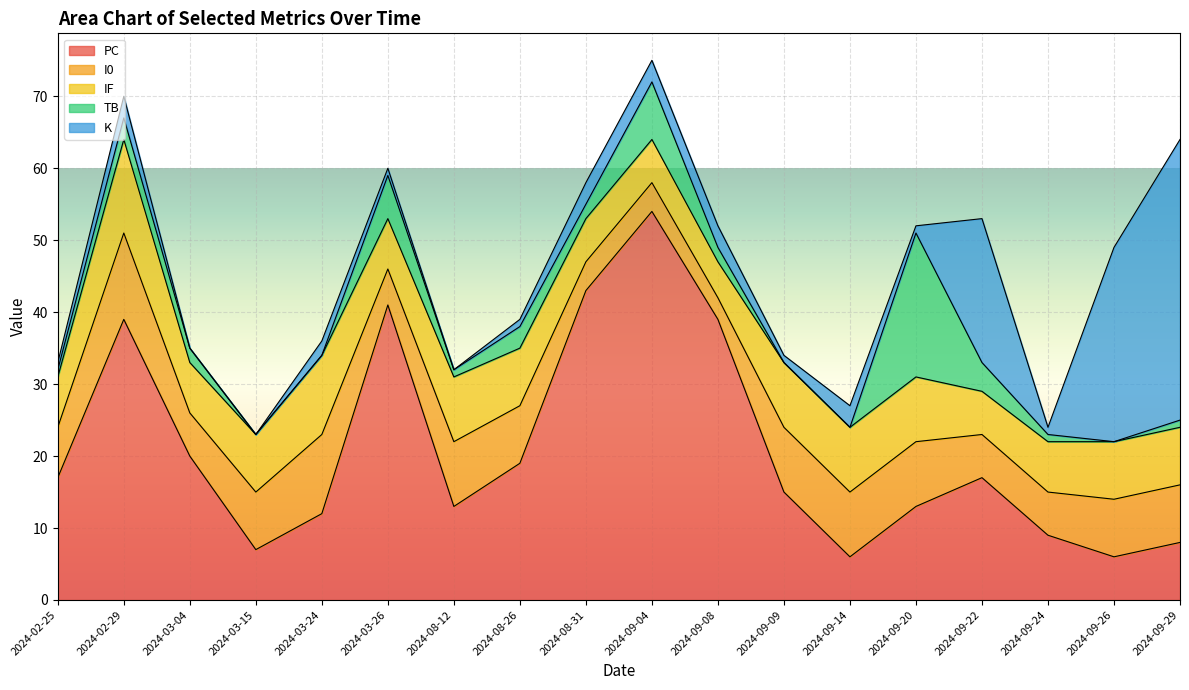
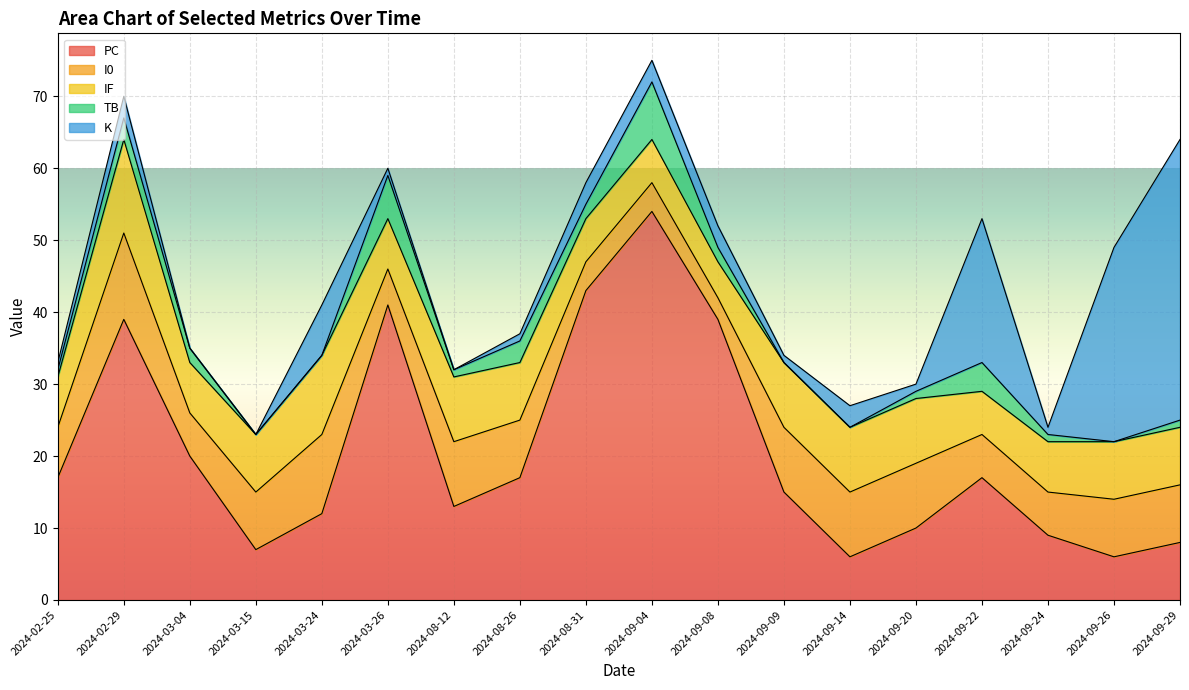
  {
    "PC": {
      "2024-02-25": 17,
      "2024-02-29": 39,
      "2024-03-04": 20,
      "2024-03-15": 7,
      "2024-03-24": 12,
      "2024-03-26": 41,
      "2024-08-12": 13,
-     "2024-08-26": 19,
+     "2024-08-26": 17,
      "2024-08-31": 43,
      "2024-09-04": 54,
      "2024-09-08": 39,
      "2024-09-09": 15,
      "2024-09-14": 6,
-     "2024-09-20": 13,
+     "2024-09-20": 10,
      "2024-09-22": 17,
      "2024-09-24": 9,
      "2024-09-26": 6,
      "2024-09-29": 8
    },
    "TB": {
      "2024-02-25": 1,
      "2024-03-26": 6,
      "2024-08-26": 3,
      "2024-08-31": 2,
      "2024-09-04": 8,
      "2024-09-08": 2,
-     "2024-09-20": 20,
+     "2024-09-20": 1,
      "2024-09-22": 4,
      "2024-09-24": 1,
      "2024-09-29": 1
    },
    "K": {
      "2024-02-25": 1,
-     "2024-03-24": 2,
+     "2024-03-24": 7,
      "2024-03-26": 1,
      "2024-08-26": 1,
      "2024-08-31": 3,
      "2024-09-04": 3,
      "2024-09-08": 3,
      "2024-09-09": 1,
      "2024-09-14": 3,
      "2024-09-20": 1,
      "2024-09-22": 20,
      "2024-09-24": 1,
      "2024-09-26": 27,
      "2024-09-29": 39
    }
  }
